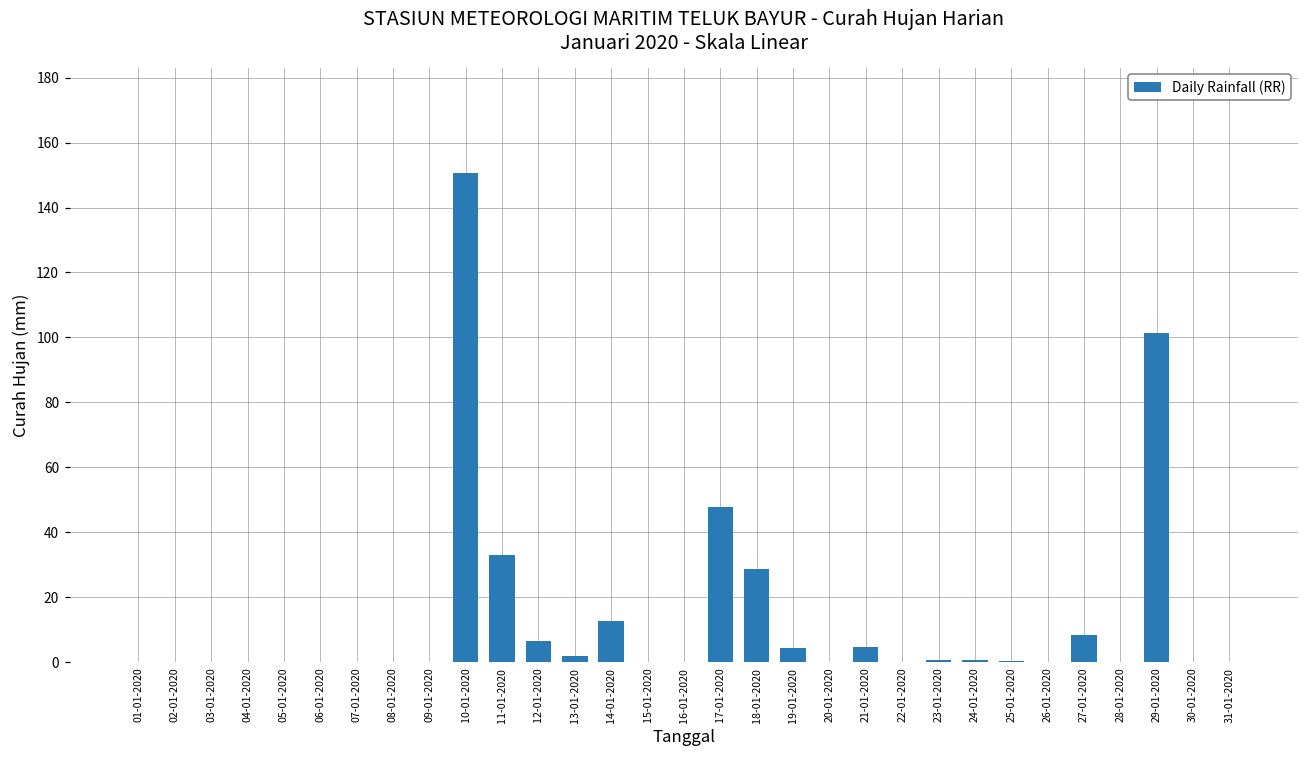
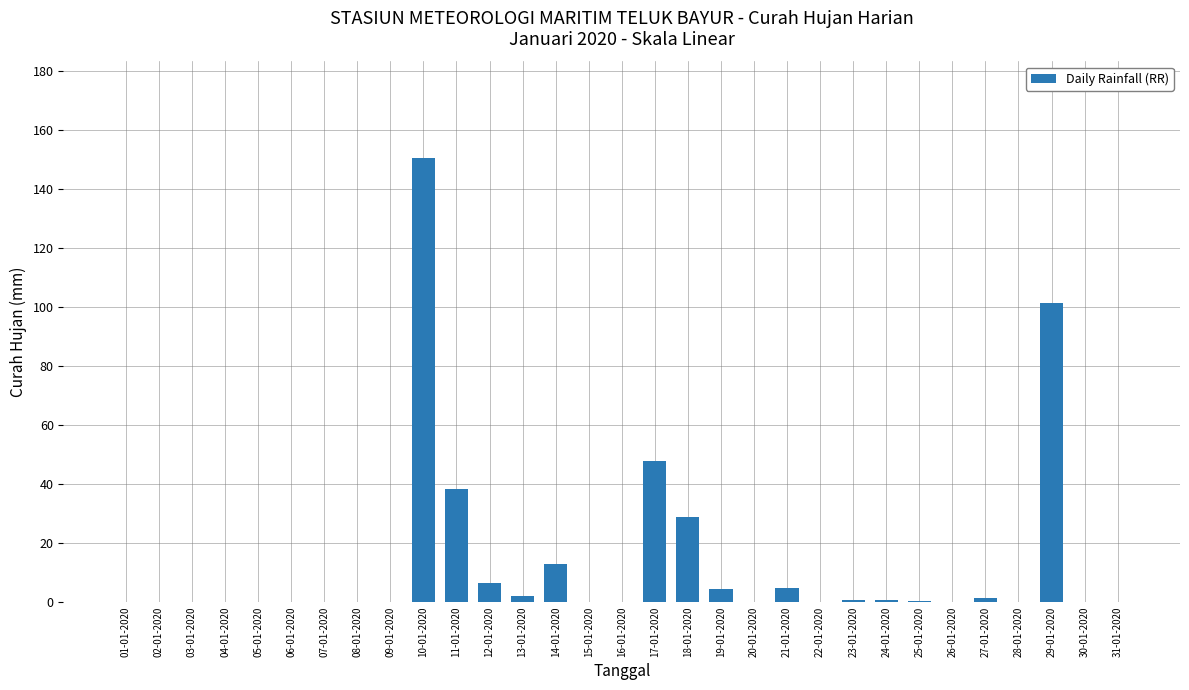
  {
    "01-01-2020": 0,
    "02-01-2020": 0,
    "03-01-2020": 0,
    "04-01-2020": 0,
    "05-01-2020": 0,
    "06-01-2020": 0,
    "07-01-2020": 0,
    "08-01-2020": 0,
    "09-01-2020": 0,
    "10-01-2020": 151,
-   "11-01-2020": 33,
+   "11-01-2020": 38,
    "12-01-2020": 7,
    "13-01-2020": 2,
    "14-01-2020": 13,
    "15-01-2020": 0,
    "16-01-2020": 0,
    "17-01-2020": 48,
    "18-01-2020": 29,
    "19-01-2020": 4,
    "20-01-2020": 0,
    "21-01-2020": 5,
    "22-01-2020": 0,
    "26-01-2020": 0,
-   "27-01-2020": 9,
+   "27-01-2020": 2,
    "28-01-2020": 0,
    "29-01-2020": 101,
    "30-01-2020": 0,
    "31-01-2020": 0
  }
